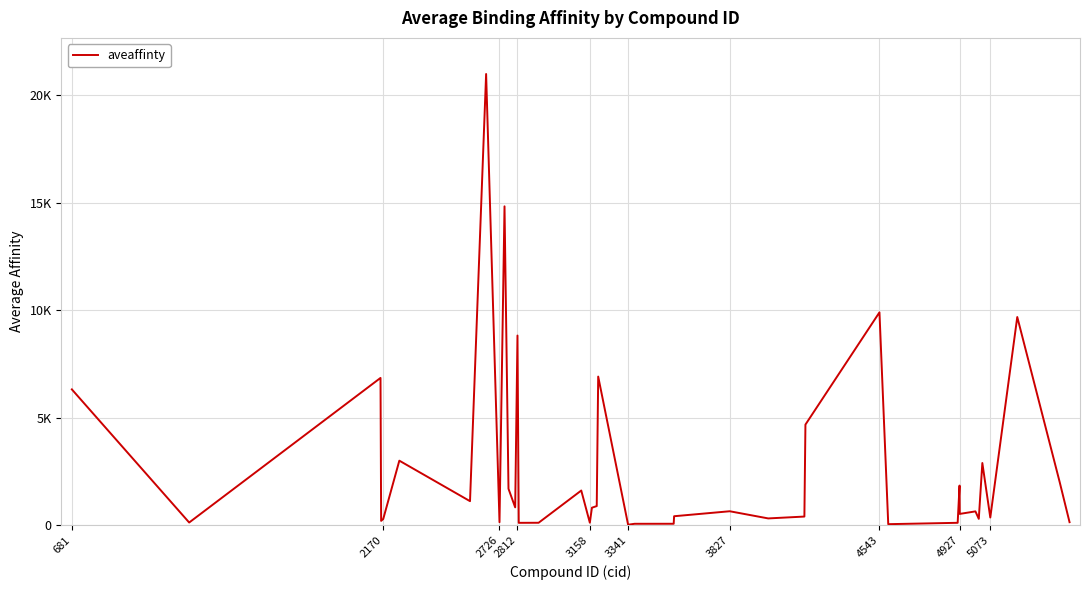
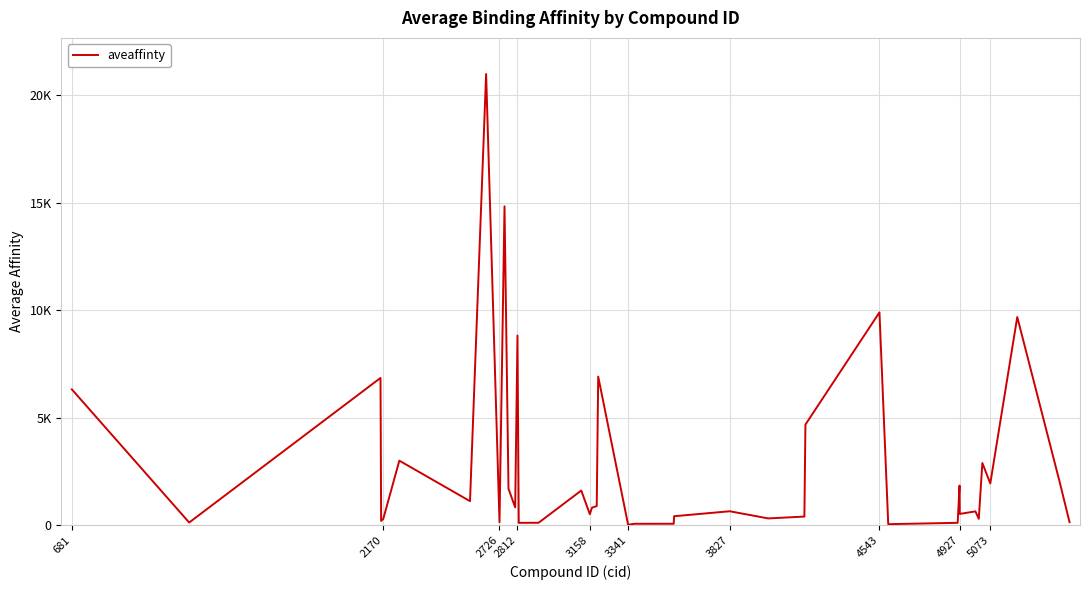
  {
    "681": 6300,
    "2170": 300,
    "2726": 100,
    "2812": 8800,
-   "3158": 100,
+   "3158": 500,
    "3341": 0,
    "3827": 700,
    "4543": 9900,
    "4927": 500,
-   "5073": 400
+   "5073": 1900
  }
